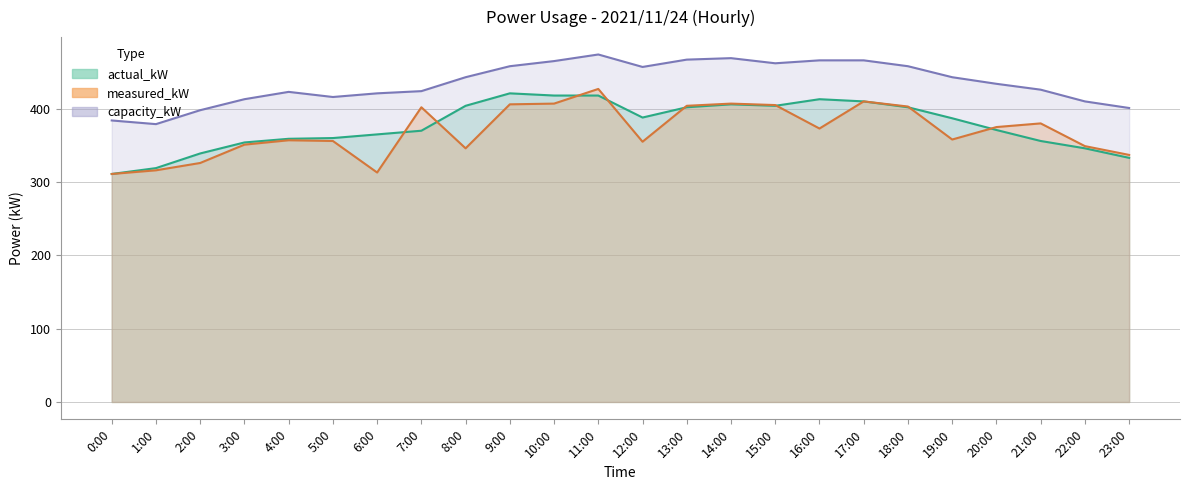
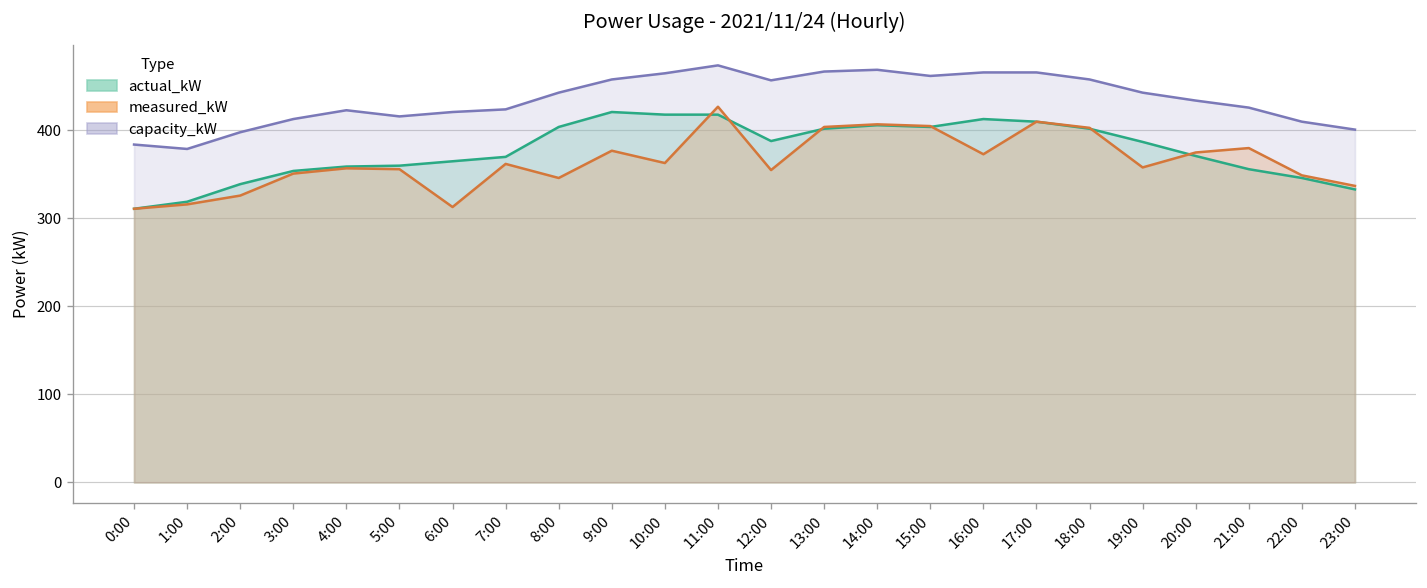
  {
    "measured_kW": {
      "2:00": 330,
      "5:00": 360,
      "6:00": 310,
-     "7:00": 400,
+     "7:00": 360,
      "8:00": 350,
-     "9:00": 410,
-     "10:00": 410,
+     "9:00": 380,
+     "10:00": 360,
      "11:00": 430,
      "12:00": 360,
      "16:00": 370,
      "19:00": 360,
      "20:00": 380,
      "21:00": 380,
      "23:00": 340
    }
  }
